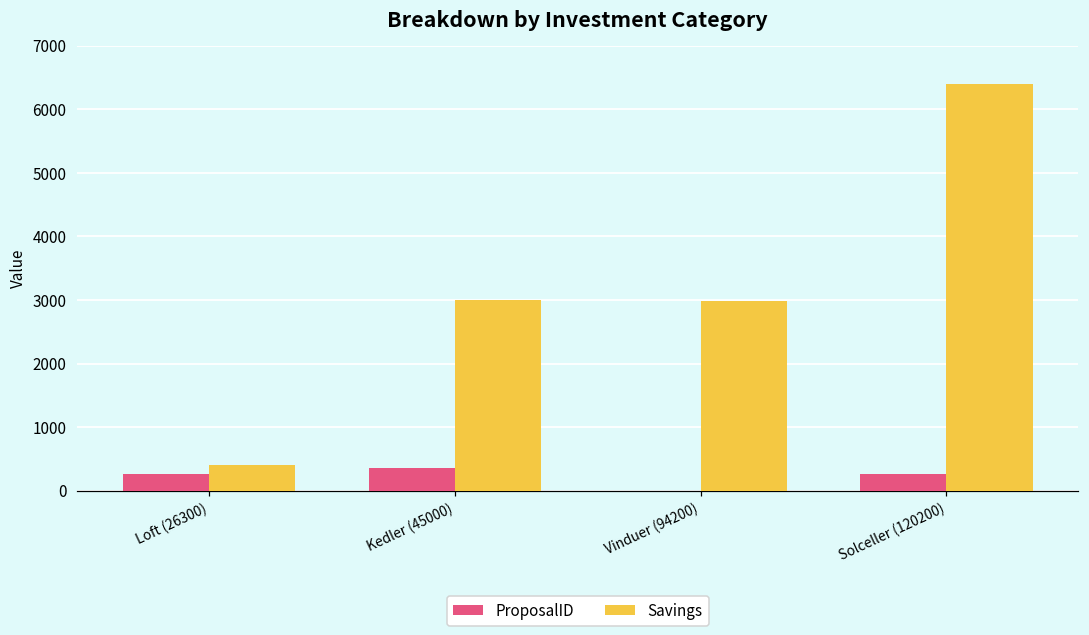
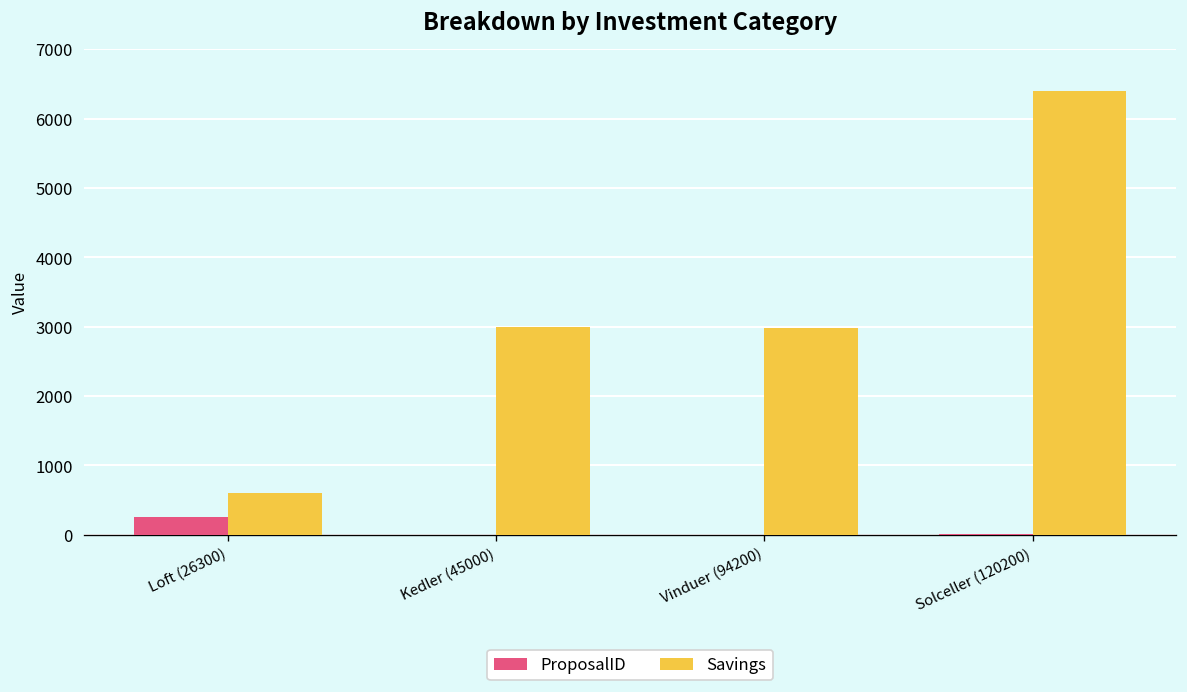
  {
    "ProposalID": {
      "Loft (26300)": 300,
-     "Kedler (45000)": 400,
-     "Solceller (120200)": 300
+     "Kedler (45000)": 0,
+     "Solceller (120200)": 0
    },
    "Savings": {
-     "Loft (26300)": 400,
+     "Loft (26300)": 600,
      "Kedler (45000)": 3000,
      "Vinduer (94200)": 3000,
      "Solceller (120200)": 6400
    }
  }
